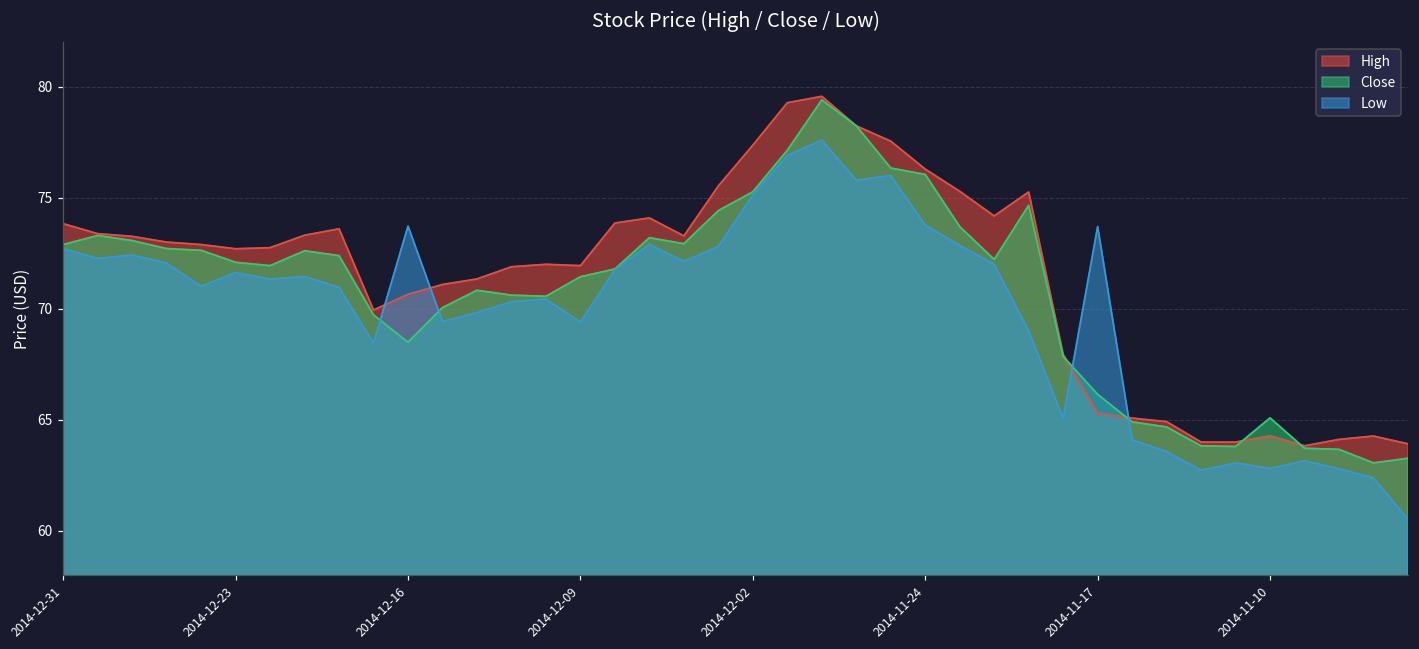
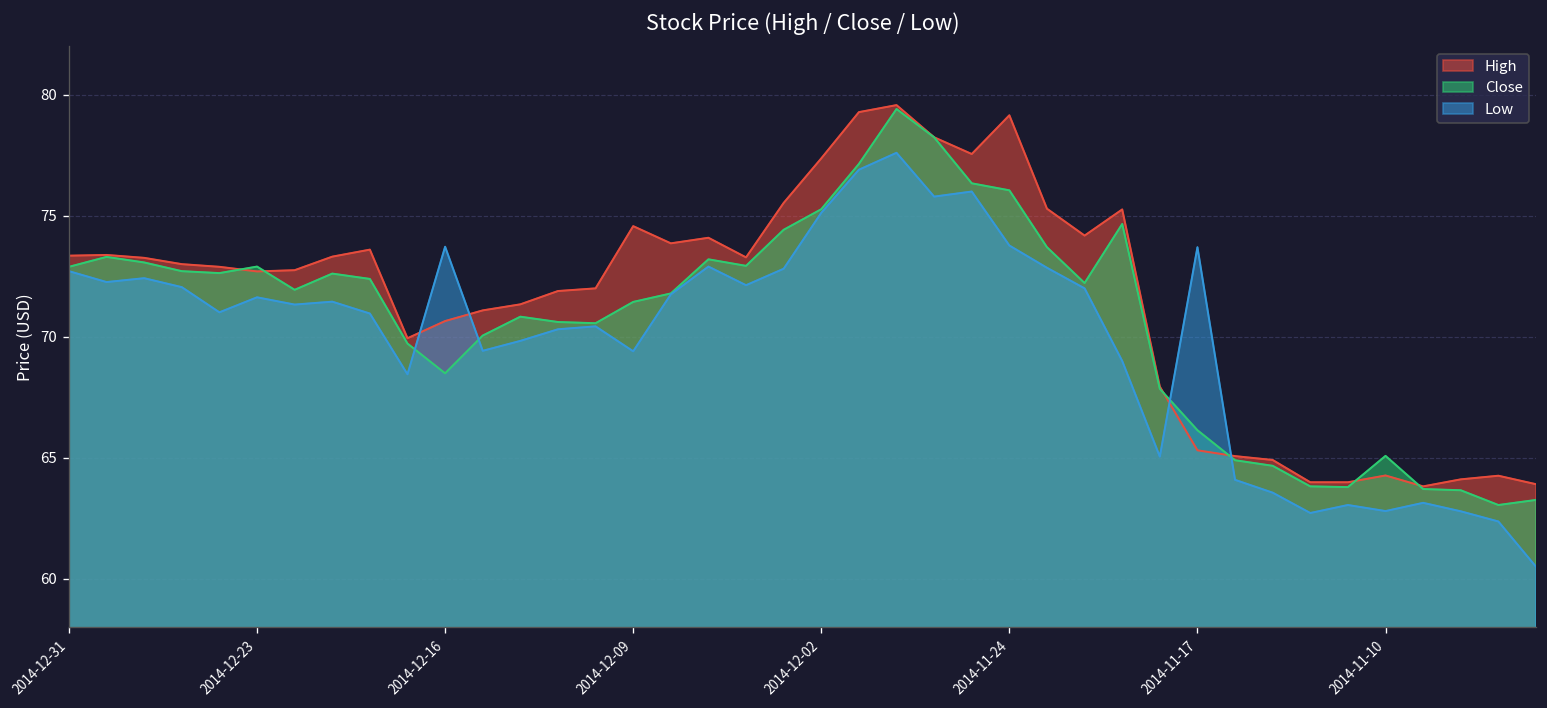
  {
    "High": {
-     "2014-12-31": 73.8,
+     "2014-12-31": 73.4,
      "2014-12-23": 72.7,
      "2014-12-16": 70.7,
-     "2014-12-09": 71.9,
+     "2014-12-09": 74.6,
      "2014-12-02": 77.4,
-     "2014-11-24": 76.3,
+     "2014-11-24": 79.2,
      "2014-11-17": 65.3,
      "2014-11-10": 64.3
    },
    "Close": {
      "2014-12-31": 72.9,
-     "2014-12-23": 72.1,
+     "2014-12-23": 72.9,
      "2014-12-16": 68.5,
      "2014-12-09": 71.4,
      "2014-12-02": 75.3,
      "2014-11-24": 76.1,
      "2014-11-17": 66.1,
      "2014-11-10": 65.1
    },
    "Low": {
      "2014-12-31": 72.7,
      "2014-12-23": 71.6,
      "2014-12-16": 73.7,
      "2014-12-09": 69.4,
      "2014-12-02": 75.1,
      "2014-11-24": 73.8,
      "2014-11-17": 73.7,
      "2014-11-10": 62.8
    }
  }
